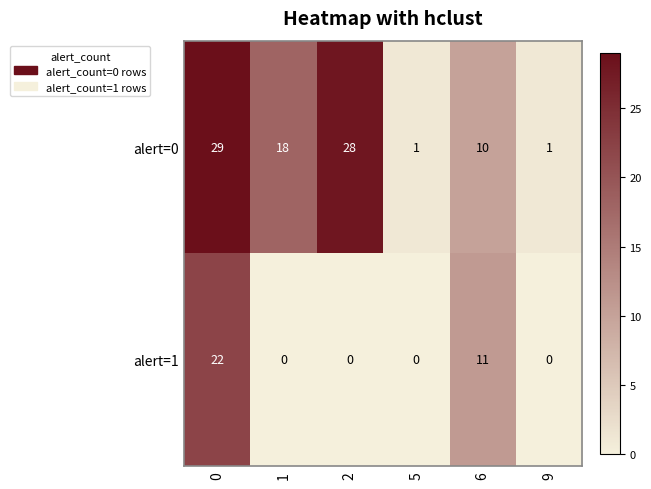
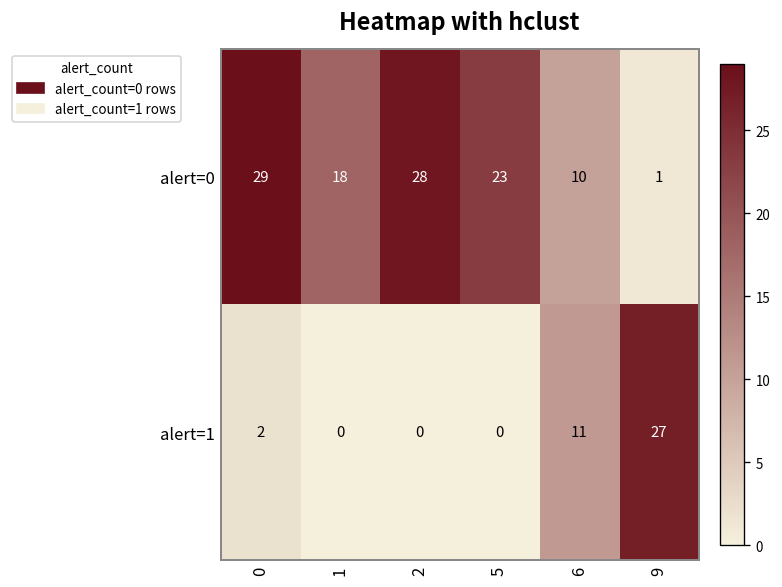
  {
    "alert=0": {
      "0": 29,
      "1": 18,
      "2": 28,
-     "5": 1,
+     "5": 23,
      "6": 10,
      "9": 1
    },
    "alert=1": {
-     "0": 22,
+     "0": 2,
      "1": 0,
      "2": 0,
      "5": 0,
      "6": 11,
-     "9": 0
+     "9": 27
    }
  }
